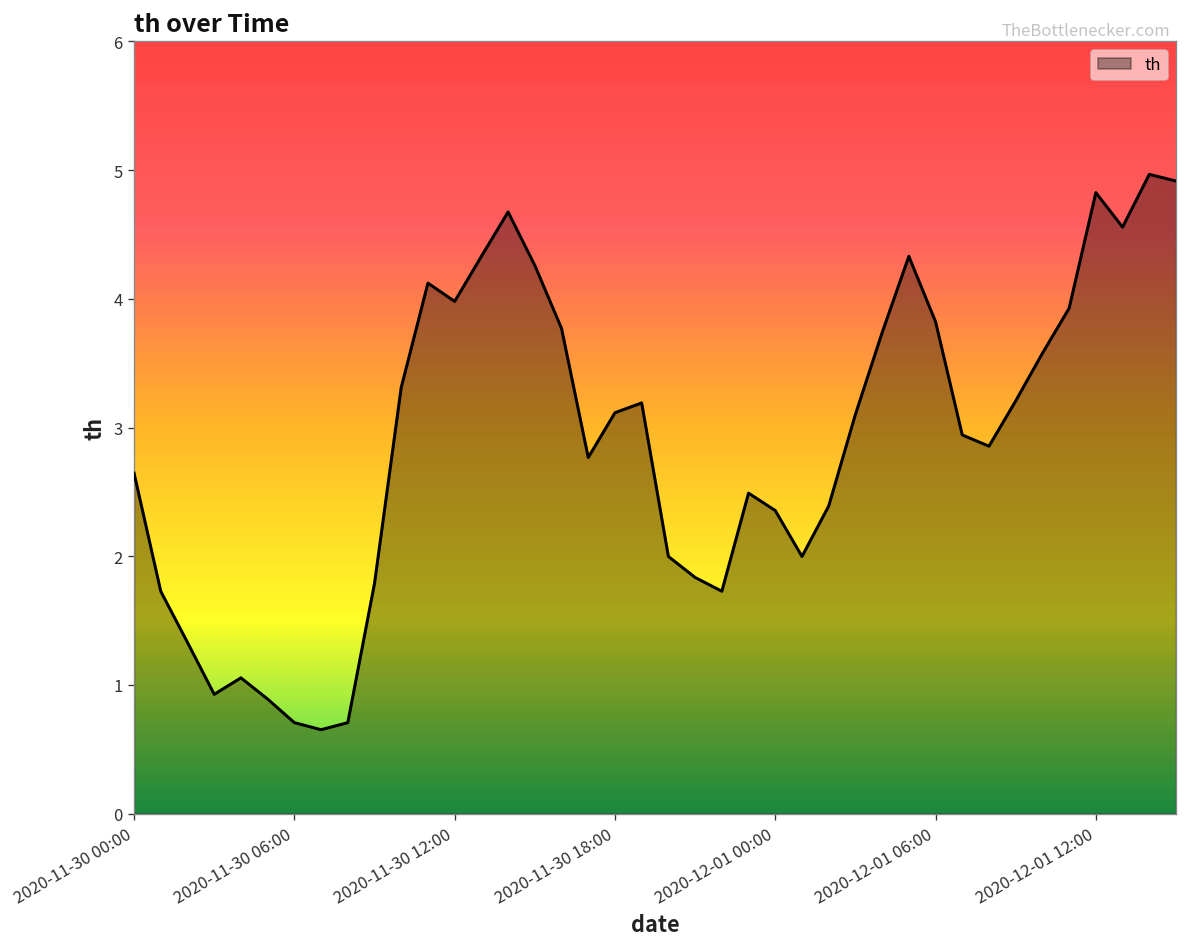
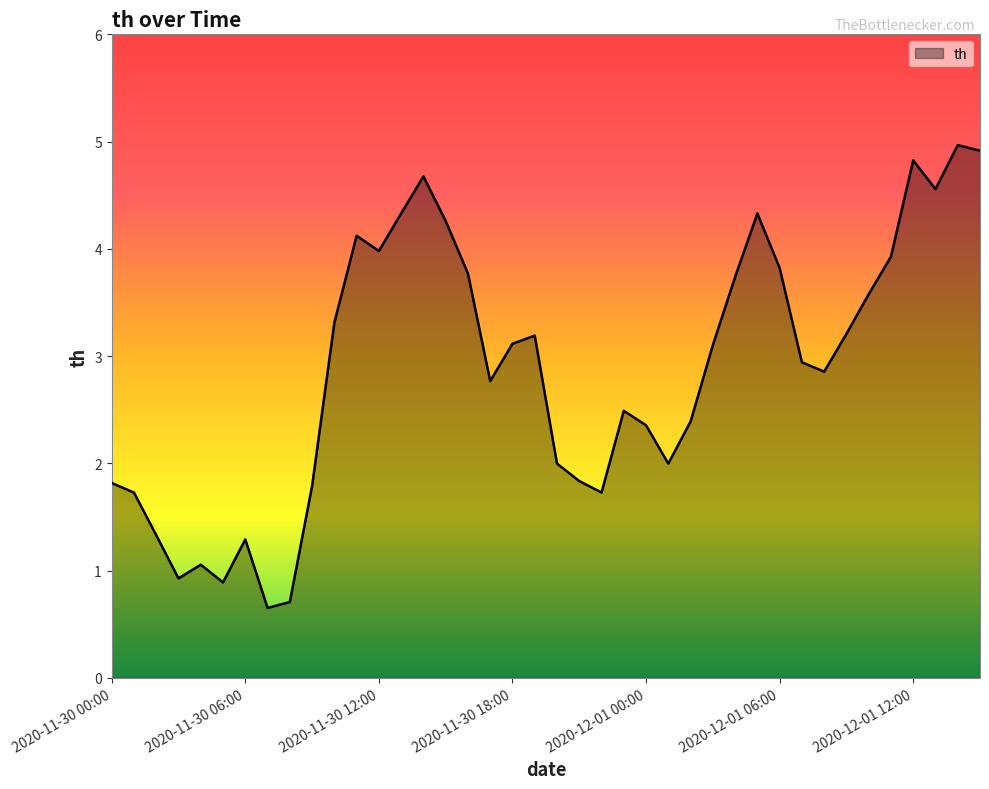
  {
-   "2020-11-30 00:00": 2.65,
-   "2020-11-30 06:00": 0.71,
+   "2020-11-30 00:00": 1.82,
+   "2020-11-30 06:00": 1.29,
    "2020-11-30 12:00": 3.98,
    "2020-11-30 18:00": 3.12,
    "2020-12-01 00:00": 2.36,
    "2020-12-01 06:00": 3.82,
    "2020-12-01 12:00": 4.83
  }
